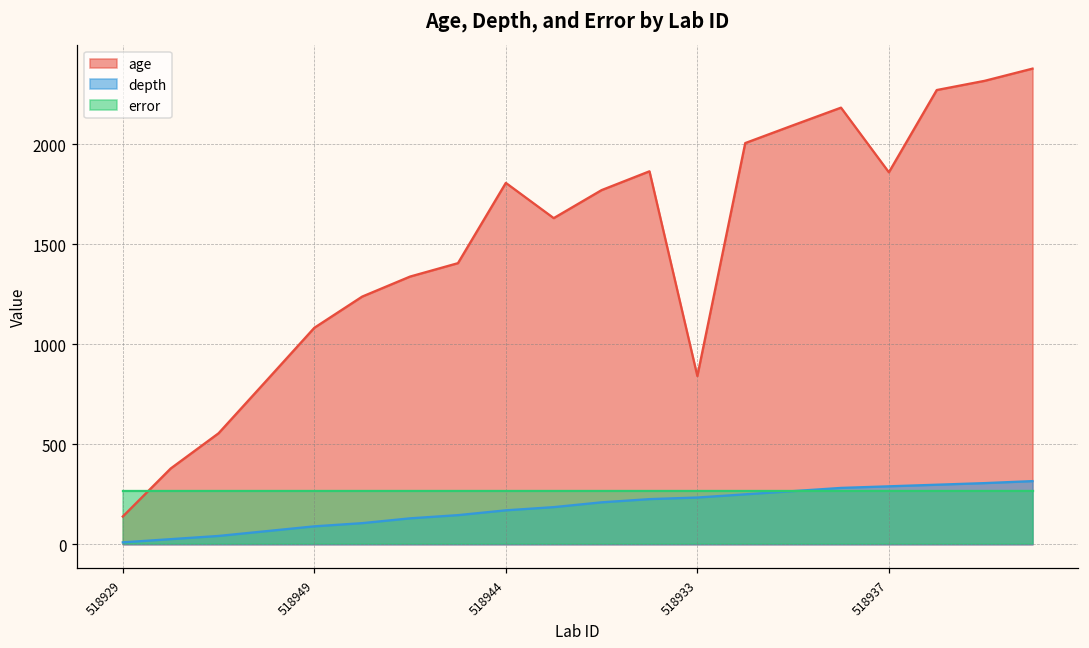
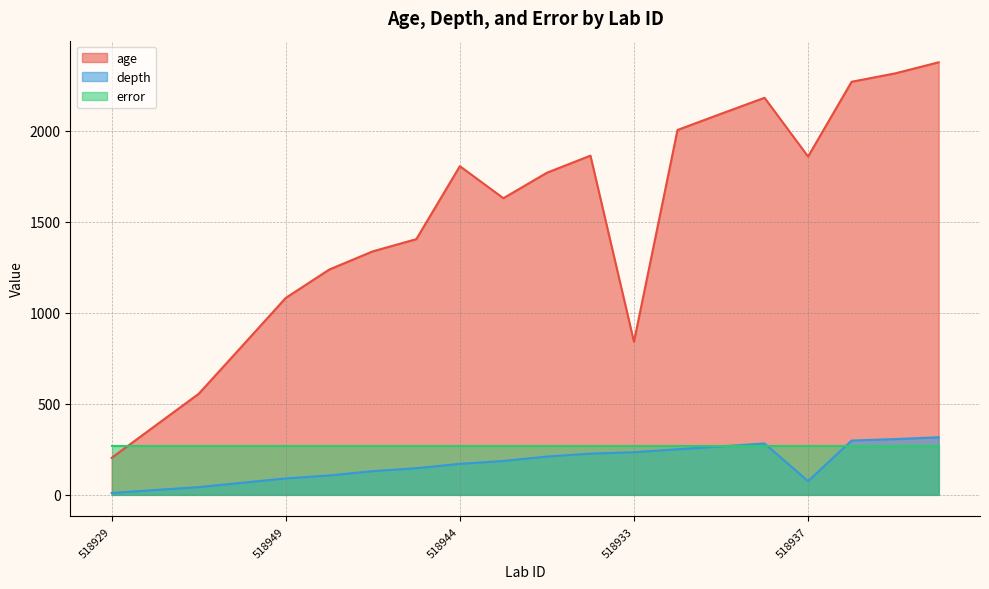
  {
    "age": {
-     "518929": 140,
+     "518929": 200,
      "518949": 1080,
      "518944": 1810,
      "518933": 840,
      "518937": 1860
    },
    "depth": {
      "518929": 10,
      "518949": 90,
      "518944": 170,
      "518933": 230,
-     "518937": 290
+     "518937": 80
    },
    "error": {
      "518929": 270,
      "518949": 270,
      "518944": 270,
      "518933": 270,
      "518937": 270
    }
  }
